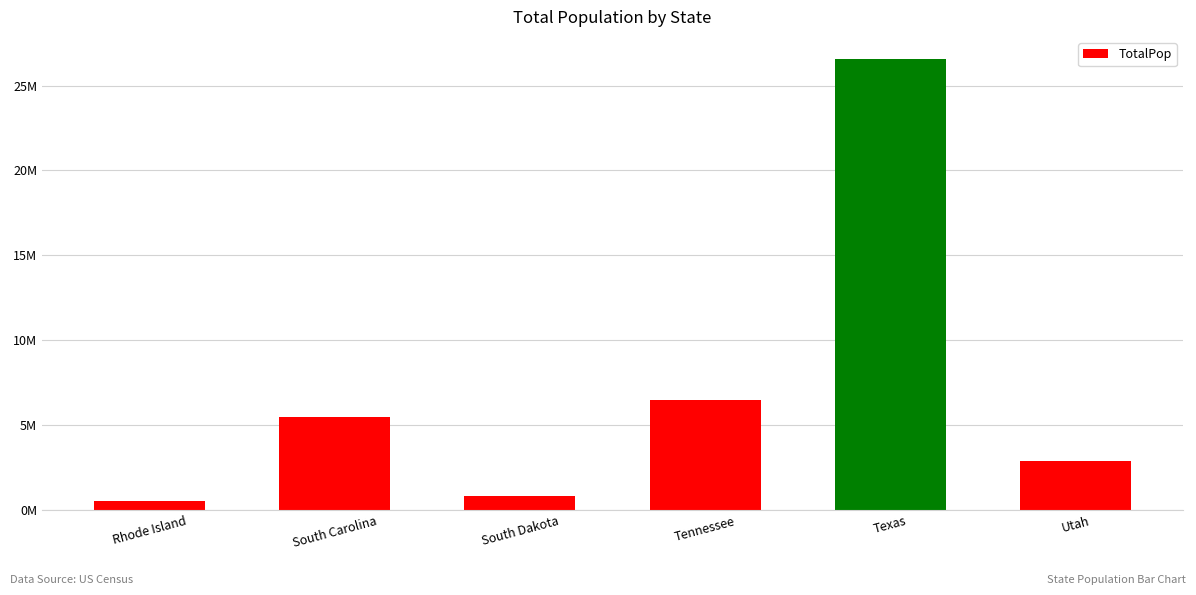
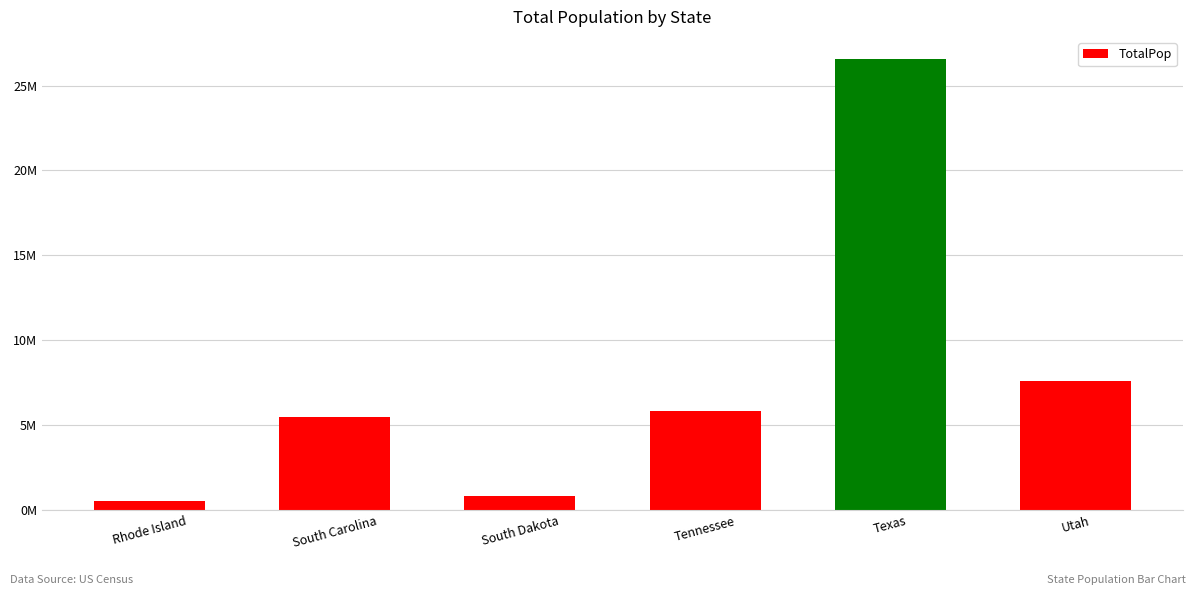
  {
    "Rhode Island": 500000,
    "South Carolina": 5500000,
    "South Dakota": 800000,
-   "Tennessee": 6500000,
+   "Tennessee": 5800000,
    "Texas": 26500000,
-   "Utah": 2900000
+   "Utah": 7600000
  }
